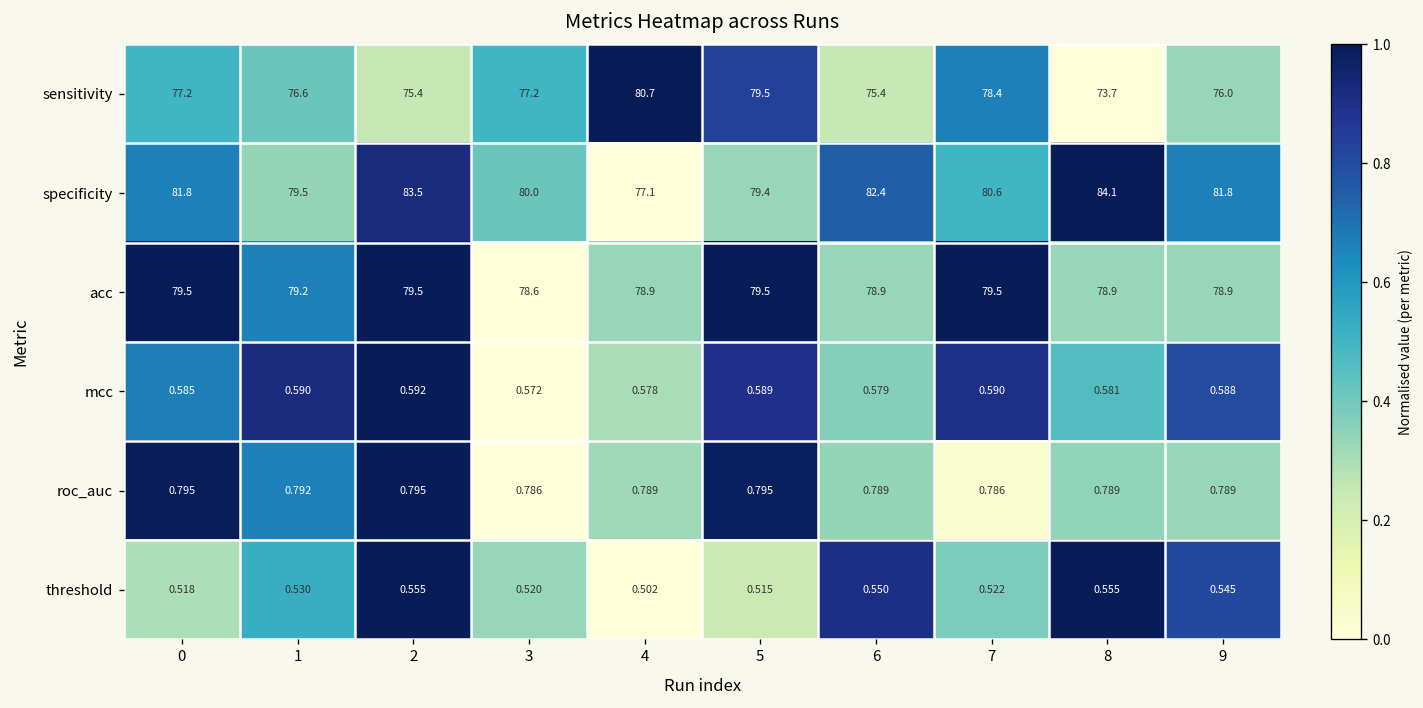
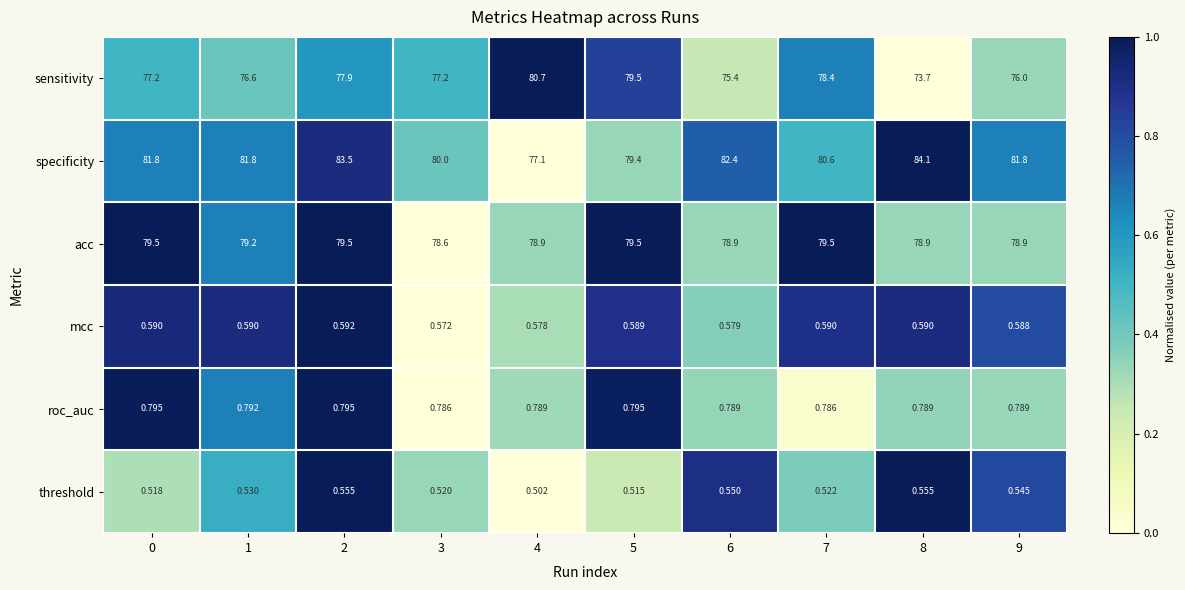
  {
    "sensitivity": {
      "0": 77.2,
      "1": 76.6,
-     "2": 75.4,
+     "2": 77.9,
      "3": 77.2,
      "4": 80.7,
      "5": 79.5,
      "6": 75.4,
      "7": 78.4,
      "8": 73.7,
      "9": 76.0
    },
    "specificity": {
      "0": 81.8,
-     "1": 79.5,
+     "1": 81.8,
      "2": 83.5,
      "3": 80.0,
      "4": 77.1,
      "5": 79.4,
      "6": 82.4,
      "7": 80.6,
      "8": 84.1,
      "9": 81.8
    },
    "acc": {
      "0": 79.5,
      "1": 79.2,
      "2": 79.5,
      "3": 78.6,
      "4": 78.9,
      "5": 79.5,
      "6": 78.9,
      "7": 79.5,
      "8": 78.9,
      "9": 78.9
    },
    "mcc": {
-     "0": 0.585,
+     "0": 0.590,
      "1": 0.590,
      "2": 0.592,
      "3": 0.572,
      "4": 0.578,
      "5": 0.589,
      "6": 0.579,
      "7": 0.590,
-     "8": 0.581,
+     "8": 0.590,
      "9": 0.588
    },
    "roc_auc": {
      "0": 0.795,
      "1": 0.792,
      "2": 0.795,
      "3": 0.786,
      "4": 0.789,
      "5": 0.795,
      "6": 0.789,
      "7": 0.786,
      "8": 0.789,
      "9": 0.789
    },
    "threshold": {
      "0": 0.518,
      "1": 0.530,
      "2": 0.555,
      "3": 0.520,
      "4": 0.502,
      "5": 0.515,
      "6": 0.550,
      "7": 0.522,
      "8": 0.555,
      "9": 0.545
    }
  }
